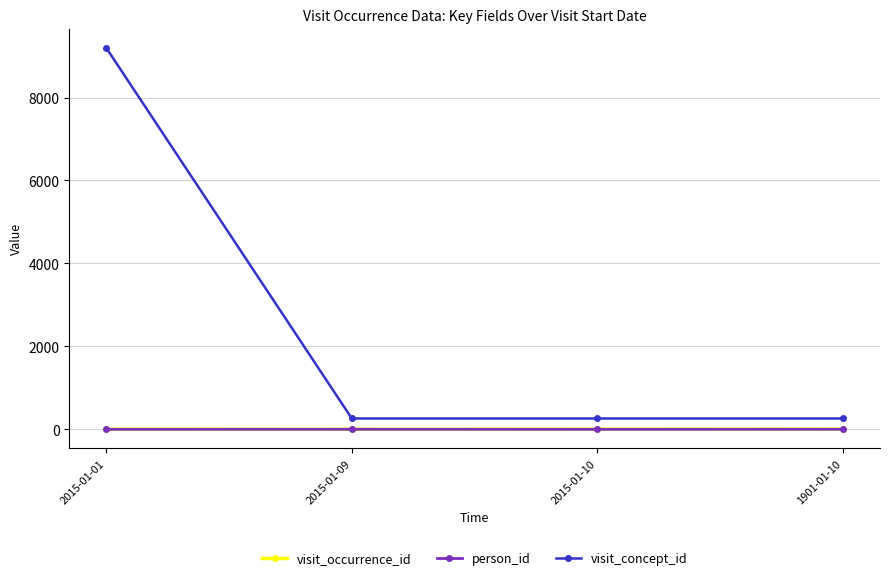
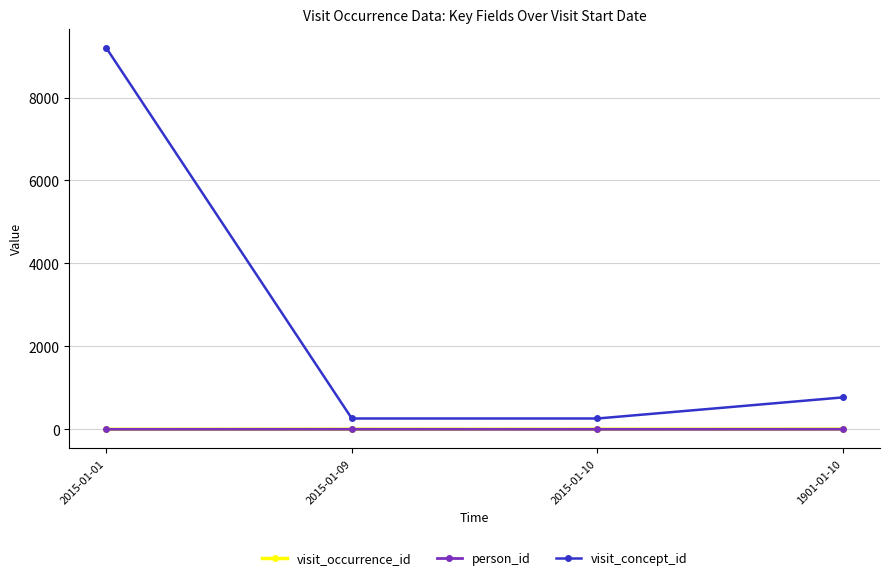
  {
    "person_id": {
      "2015-01-01": 0,
      "2015-01-09": 0,
      "2015-01-10": 0,
      "1901-01-10": 0
    },
    "visit_concept_id": {
      "2015-01-01": 9200,
      "2015-01-09": 300,
      "2015-01-10": 300,
-     "1901-01-10": 300
+     "1901-01-10": 800
    }
  }
